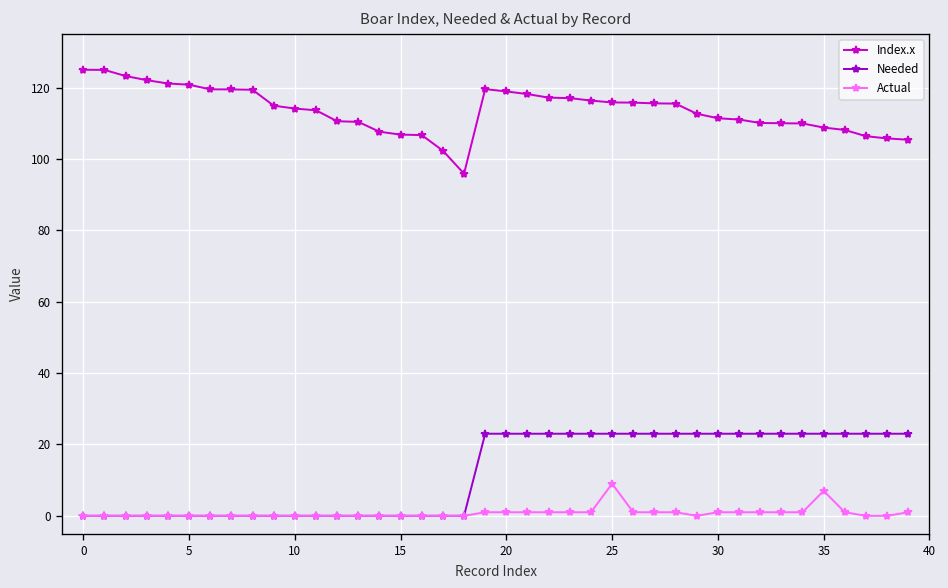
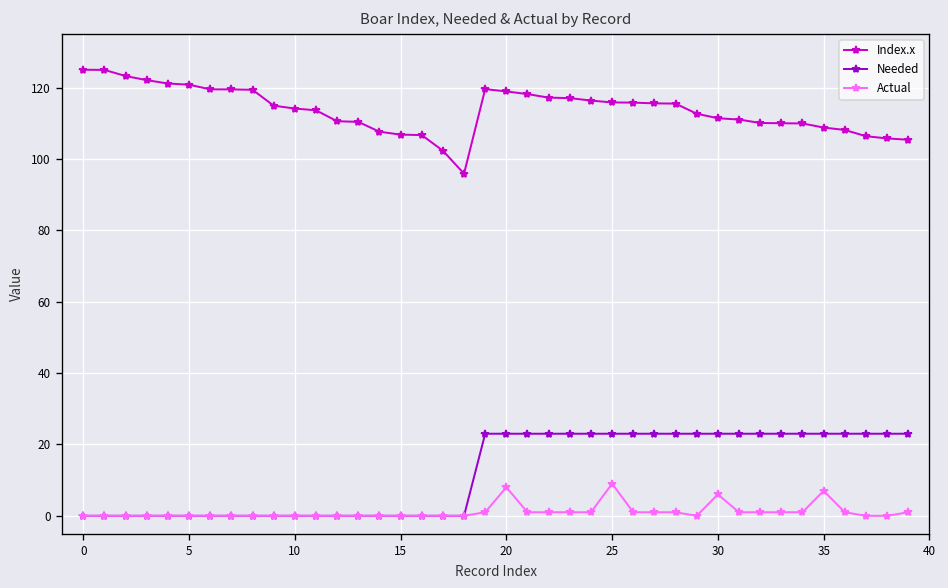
  {
    "Actual": {
-     "20": 1,
+     "20": 8,
      "25": 9,
-     "30": 1,
+     "30": 6,
      "35": 7
    }
  }
